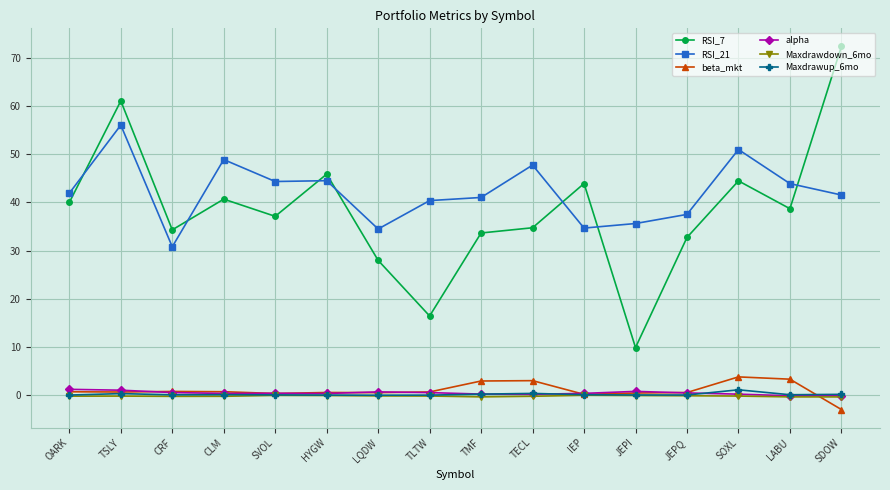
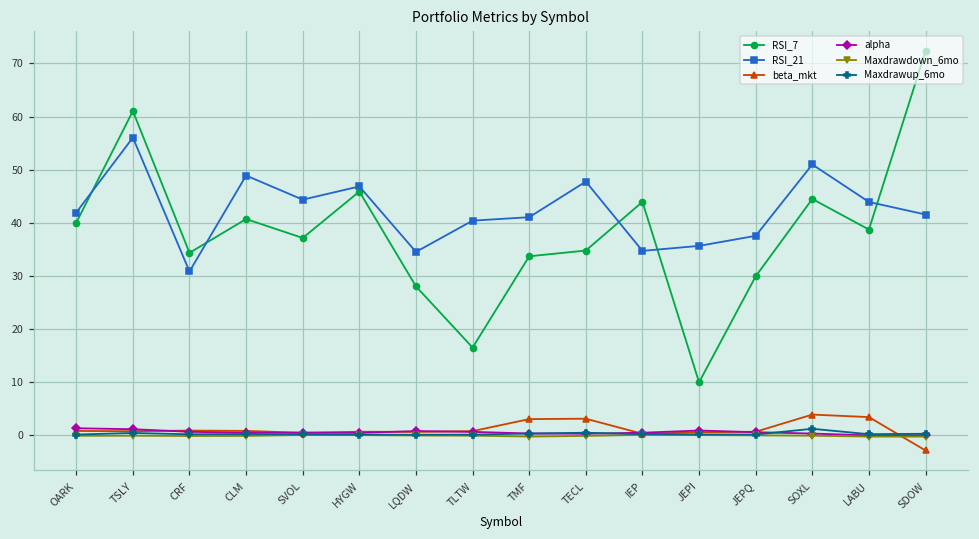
  {
    "RSI_7": {
      "OARK": 40,
      "TSLY": 61,
      "CRF": 34,
      "CLM": 41,
      "SVOL": 37,
      "HYGW": 46,
      "LQDW": 28,
      "TLTW": 16,
      "TMF": 34,
      "TECL": 35,
      "IEP": 44,
      "JEPI": 10,
-     "JEPQ": 33,
+     "JEPQ": 30,
      "SOXL": 44,
      "LABU": 39
    },
    "RSI_21": {
      "OARK": 42,
      "TSLY": 56,
      "CRF": 31,
      "CLM": 49,
      "SVOL": 44,
-     "HYGW": 44,
+     "HYGW": 47,
      "LQDW": 34,
      "TLTW": 40,
      "TMF": 41,
      "TECL": 48,
      "IEP": 35,
      "JEPI": 36,
      "JEPQ": 37,
      "SOXL": 51,
      "LABU": 44,
      "SDOW": 42
    },
    "beta_mkt": {
      "TMF": 3,
      "TECL": 3,
      "SOXL": 4,
      "LABU": 3,
      "SDOW": -3
    },
    "Maxdrawdown_6mo": {
      "TMF": 0
    },
    "Maxdrawup_6mo": {
      "SOXL": 1
    }
  }
